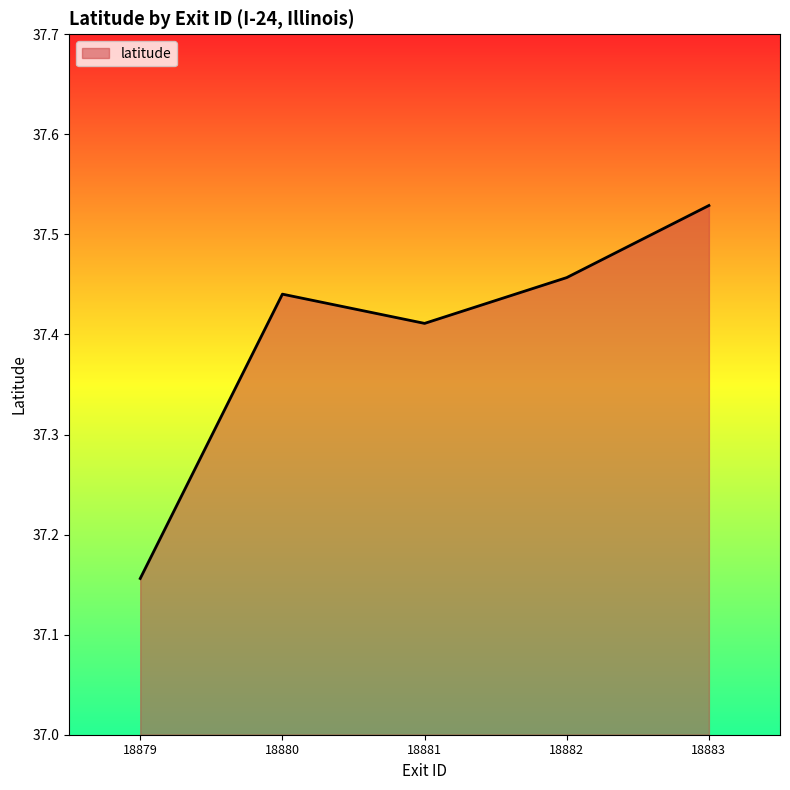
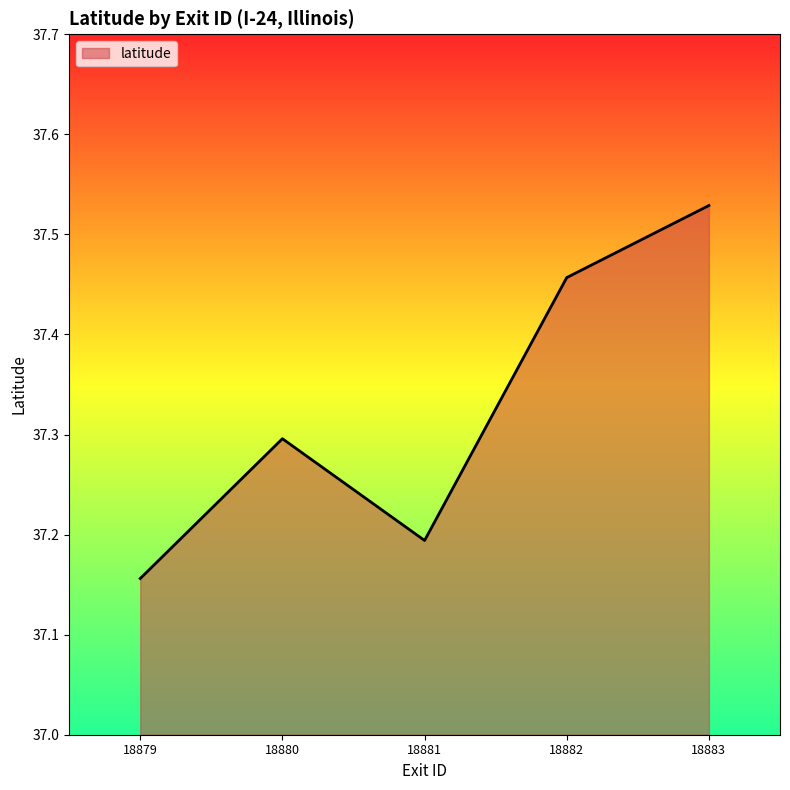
  {
    "18879": 37.156,
-   "18880": 37.440,
-   "18881": 37.411,
+   "18880": 37.296,
+   "18881": 37.194,
    "18882": 37.457,
    "18883": 37.529
  }
